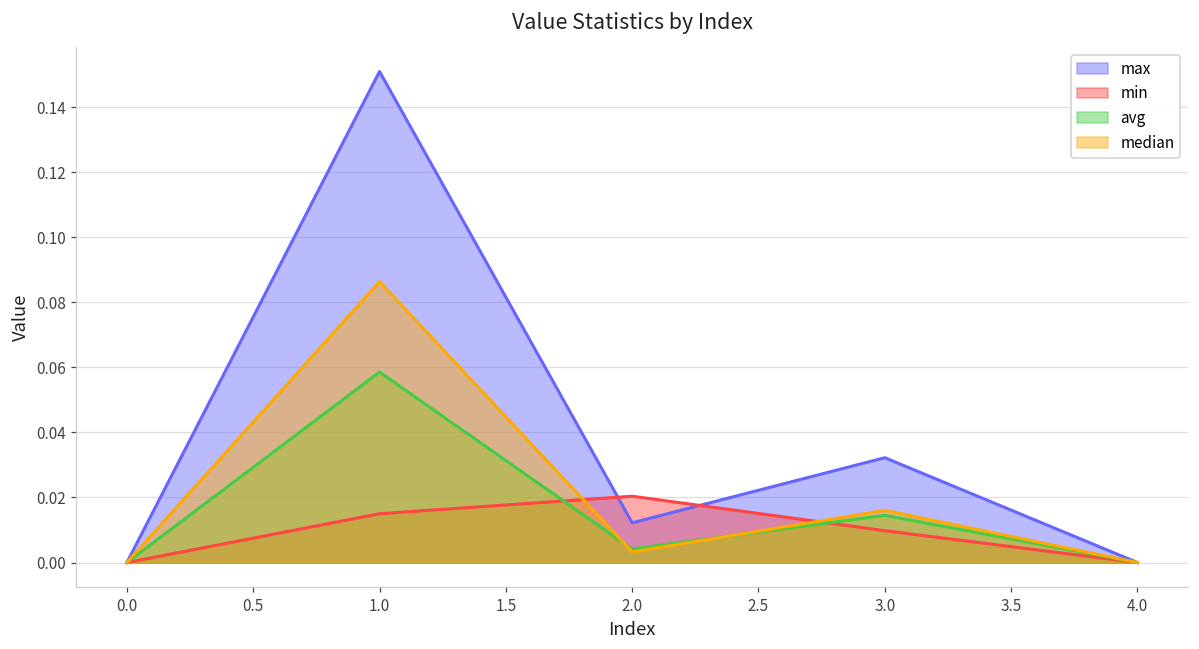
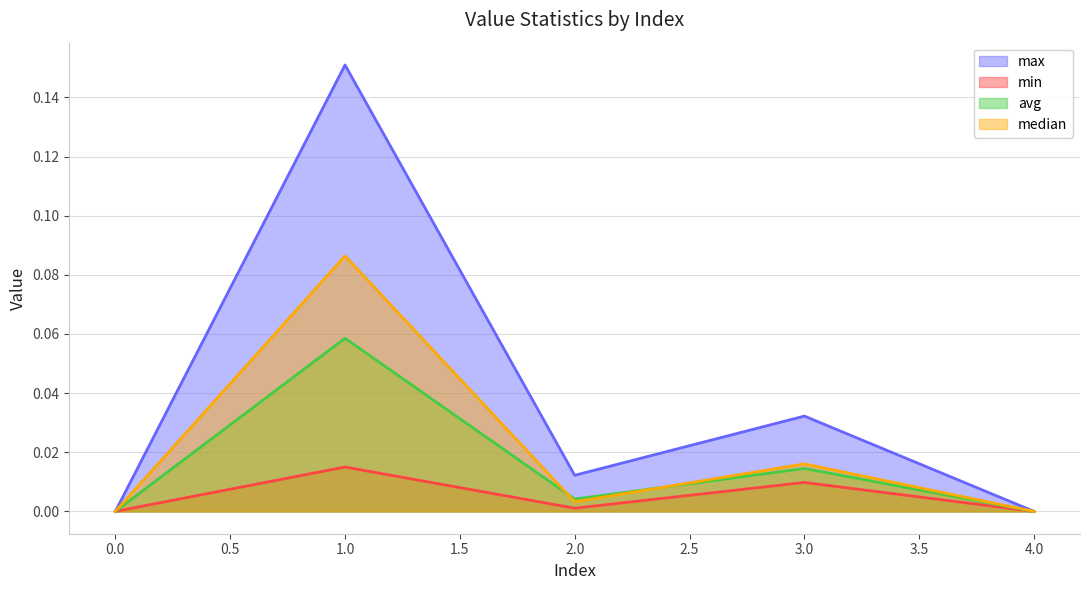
  {
    "max": {
      "1.0": 0.151,
      "2.0": 0.012,
      "3.0": 0.032
    },
    "min": {
      "1.0": 0.015,
-     "2.0": 0.020,
+     "2.0": 0.001,
      "3.0": 0.010
    },
    "avg": {
      "1.0": 0.059,
      "2.0": 0.004,
      "3.0": 0.015
    },
    "median": {
      "1.0": 0.086,
      "2.0": 0.003,
      "3.0": 0.016
    }
  }
